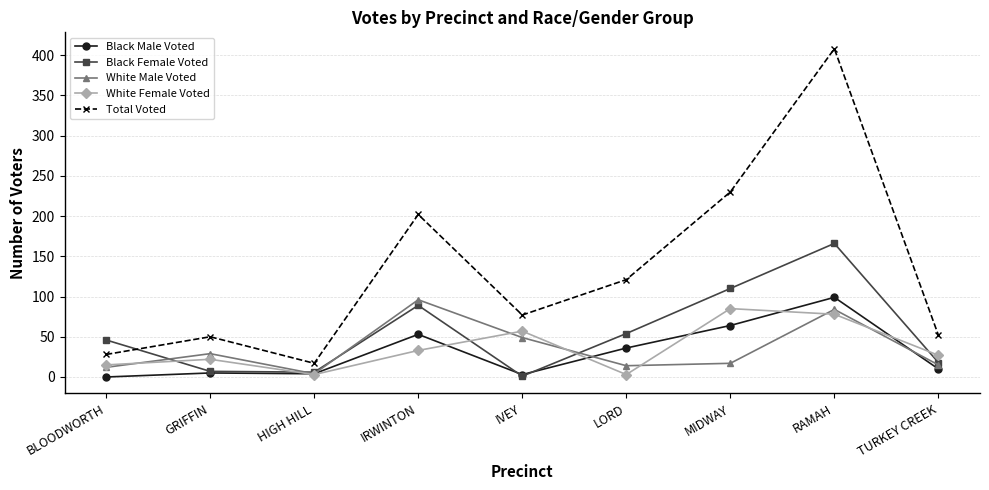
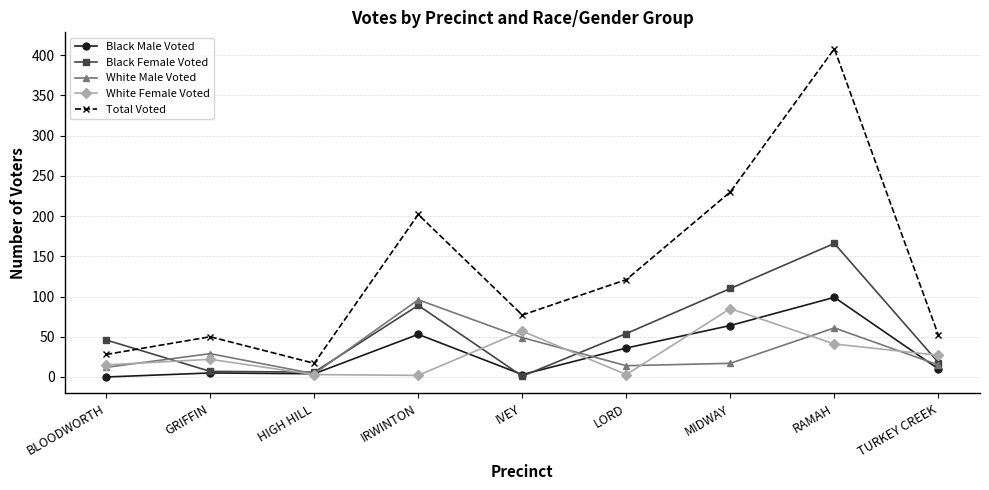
  {
    "Black Female Voted": {
      "BLOODWORTH": 50,
      "IRWINTON": 90,
      "LORD": 50,
      "MIDWAY": 110,
      "RAMAH": 170
    },
    "White Male Voted": {
      "GRIFFIN": 30,
      "IRWINTON": 100,
      "IVEY": 50,
      "LORD": 10,
      "MIDWAY": 20,
-     "RAMAH": 80
+     "RAMAH": 60
    },
    "White Female Voted": {
      "GRIFFIN": 20,
-     "IRWINTON": 30,
+     "IRWINTON": 0,
      "IVEY": 60,
      "LORD": 0,
      "MIDWAY": 90,
-     "RAMAH": 80,
+     "RAMAH": 40,
      "TURKEY CREEK": 30
    }
  }
